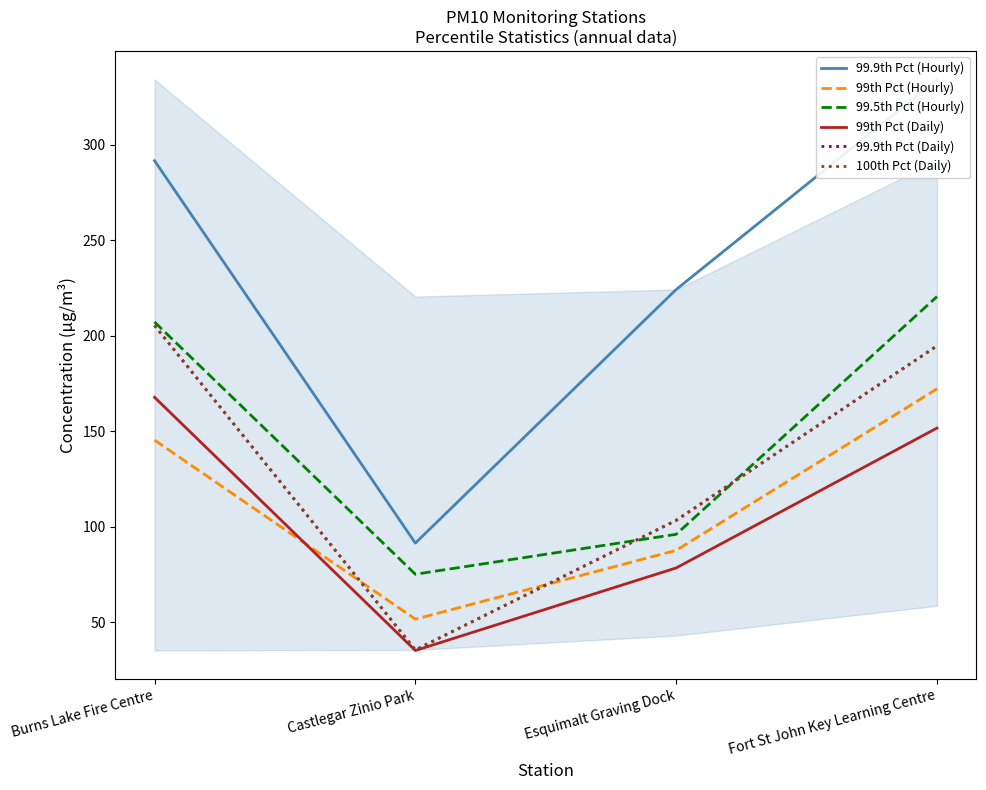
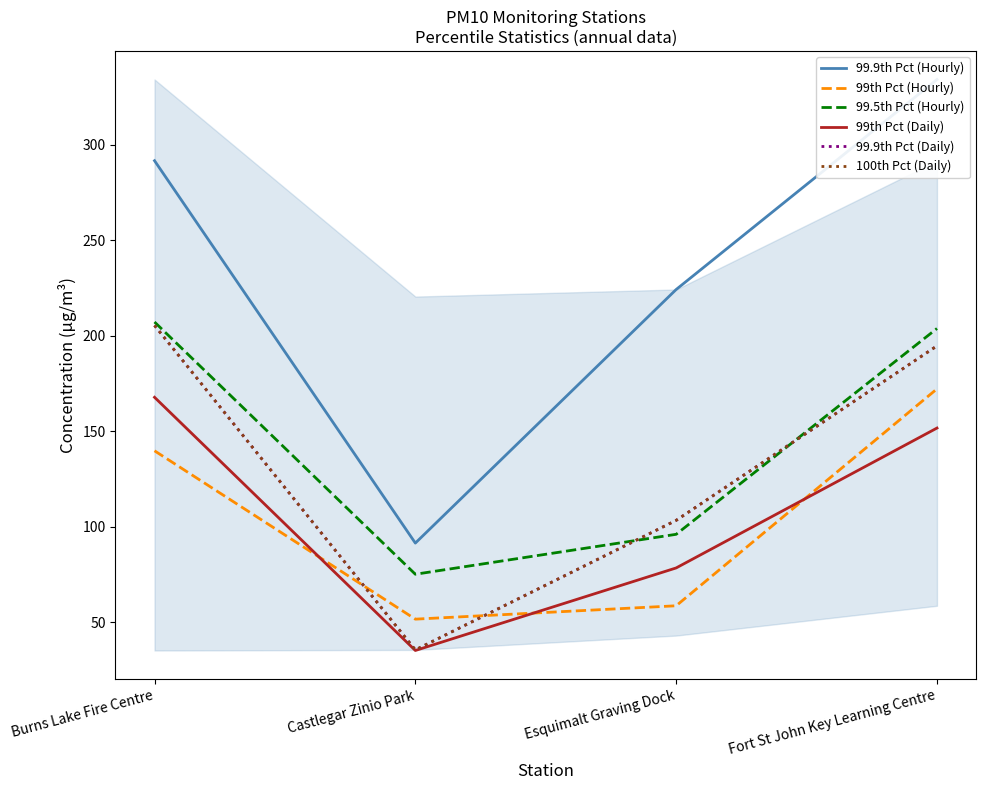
  {
    "99th Pct (Hourly)": {
-     "Burns Lake Fire Centre": 145,
+     "Burns Lake Fire Centre": 140,
      "Castlegar Zinio Park": 52,
-     "Esquimalt Graving Dock": 88,
+     "Esquimalt Graving Dock": 59,
      "Fort St John Key Learning Centre": 172
    },
    "99.5th Pct (Hourly)": {
      "Burns Lake Fire Centre": 207,
      "Castlegar Zinio Park": 75,
      "Esquimalt Graving Dock": 96,
-     "Fort St John Key Learning Centre": 221
+     "Fort St John Key Learning Centre": 204
    }
  }
